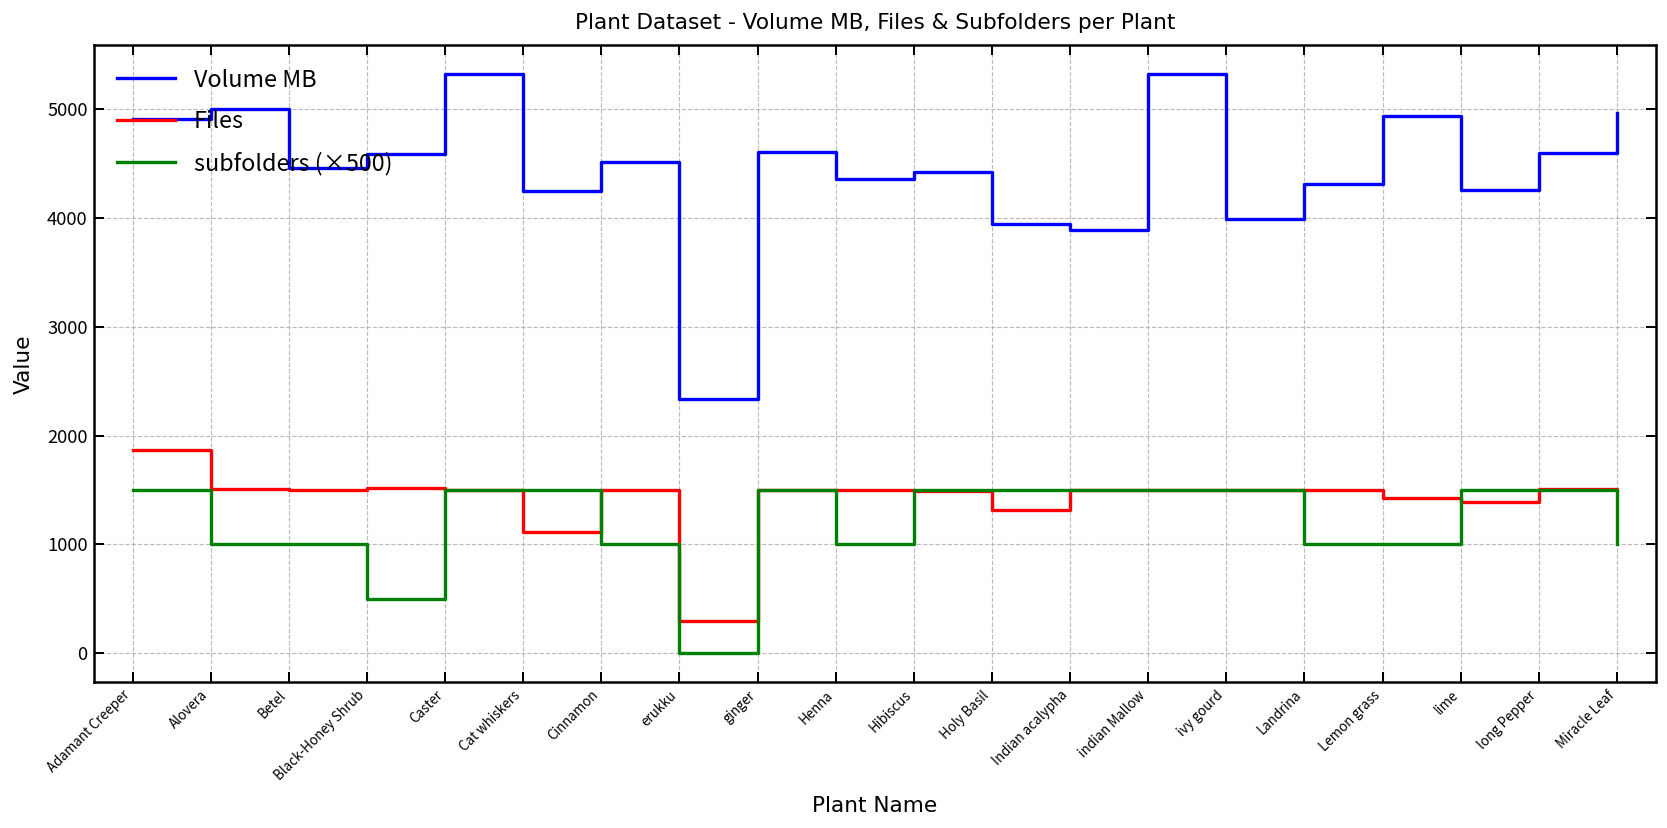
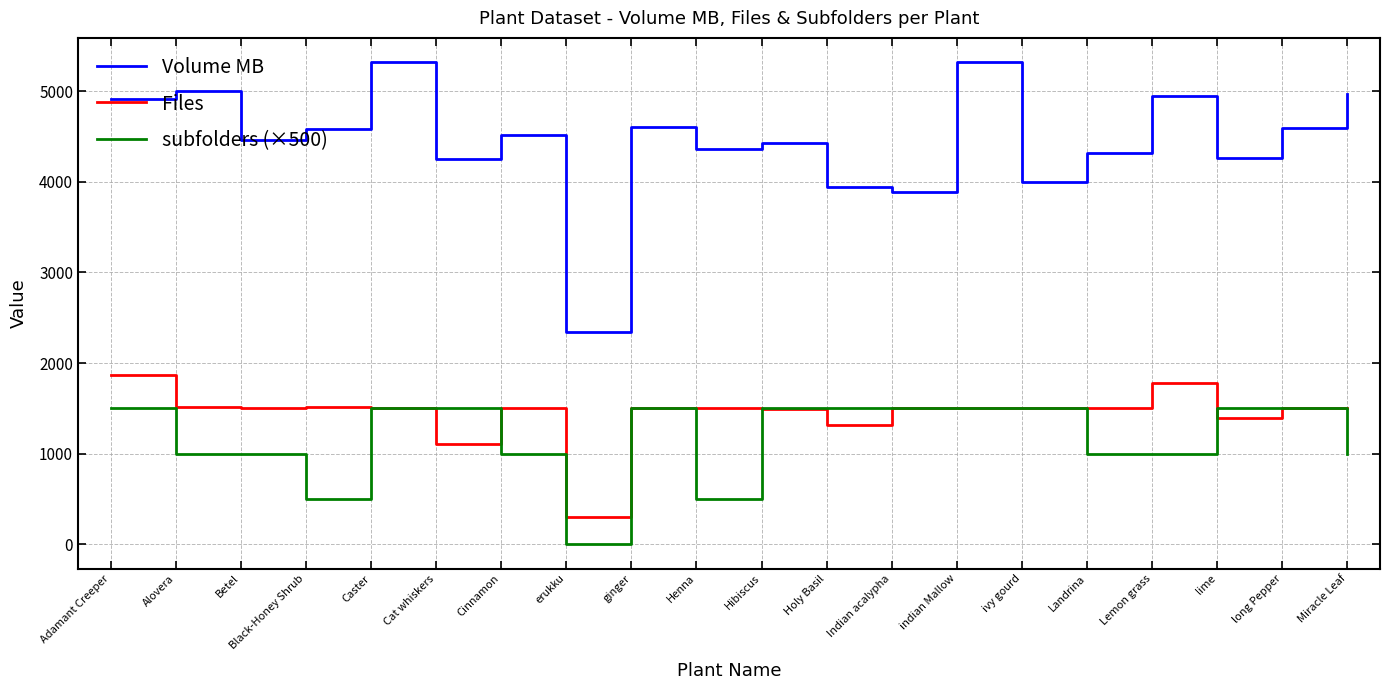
  {
    "Volume MB": {
      "Adamant Creeper": 4900,
      "Alovera": 5000,
      "Betel": 4500,
      "Black-Honey Shrub": 4600,
      "Caster": 5300,
      "Cat whiskers": 4200,
      "Cinnamon": 4500,
      "erukku": 2300,
      "ginger": 4600,
      "Henna": 4400,
      "Hibiscus": 4400,
      "Holy Basil": 3900,
      "Indian acalypha": 3900,
      "indian Mallow": 5300,
      "ivy gourd": 4000,
      "Landrina": 4300,
      "Lemon grass": 4900,
      "lime": 4300,
      "long Pepper": 4600,
      "Miracle Leaf": 5000
    },
    "Files": {
      "Adamant Creeper": 1900,
      "Alovera": 1500,
      "Betel": 1500,
      "Black-Honey Shrub": 1500,
      "Cat whiskers": 1100,
      "Cinnamon": 1500,
      "erukku": 300,
      "Henna": 1500,
      "Holy Basil": 1300,
      "Landrina": 1500,
-     "Lemon grass": 1400,
+     "Lemon grass": 1800,
      "lime": 1400,
      "Miracle Leaf": 1500
    },
    "subfolders (×500)": {
      "Adamant Creeper": 1500,
      "Alovera": 1000,
      "Betel": 1000,
      "Black-Honey Shrub": 500,
      "Cat whiskers": 1500,
      "Cinnamon": 1000,
      "erukku": 0,
-     "Henna": 1000,
+     "Henna": 500,
      "Holy Basil": 1500,
      "Landrina": 1000,
      "Lemon grass": 1000,
      "lime": 1500,
      "Miracle Leaf": 1000
    }
  }
